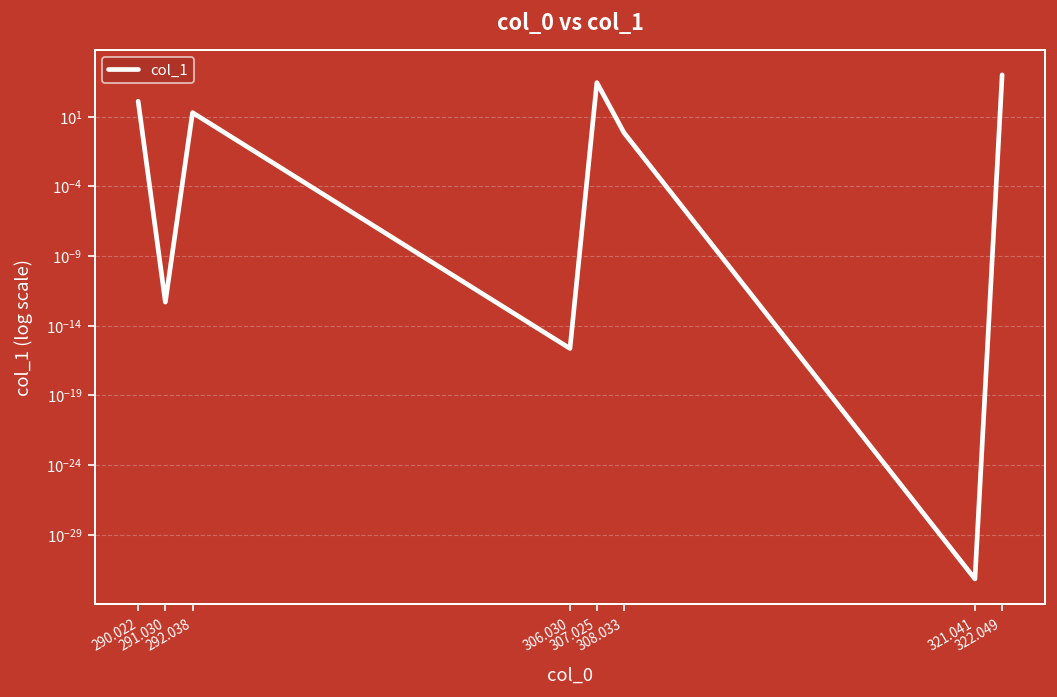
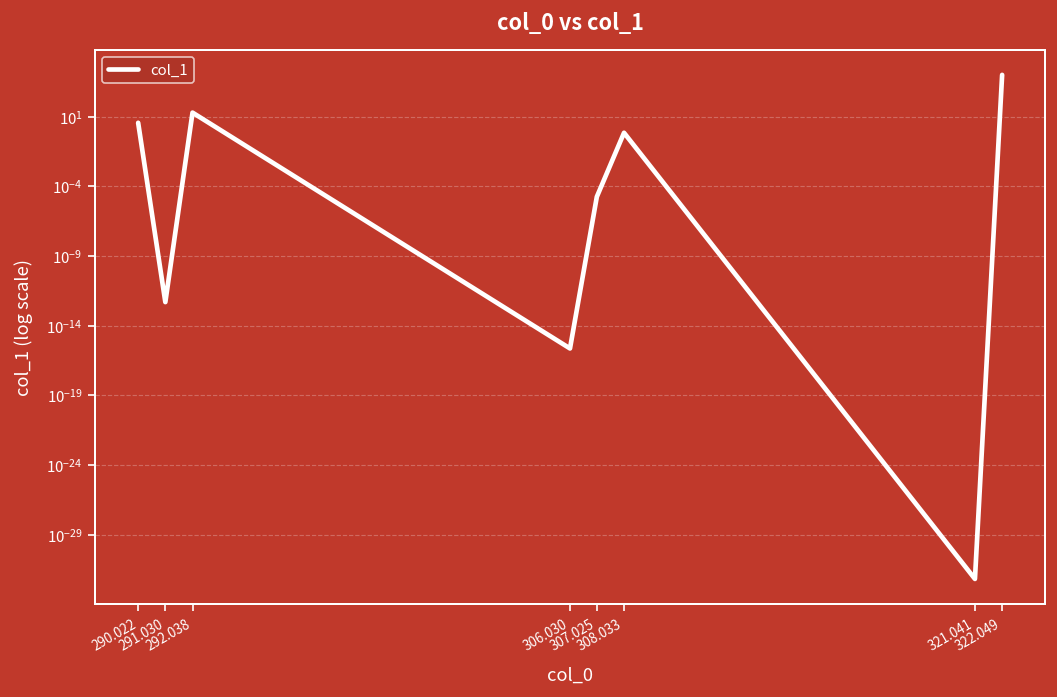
  {
-   "290.022": 100,
+   "290.022": 4,
    "291.030": 0.000000000000,
    "292.038": 20,
    "306.030": 0.000000000000,
-   "307.025": 3000,
+   "307.025": 0,
    "308.033": 1,
    "321.041": 0.000000000000,
    "322.049": 10000
  }
